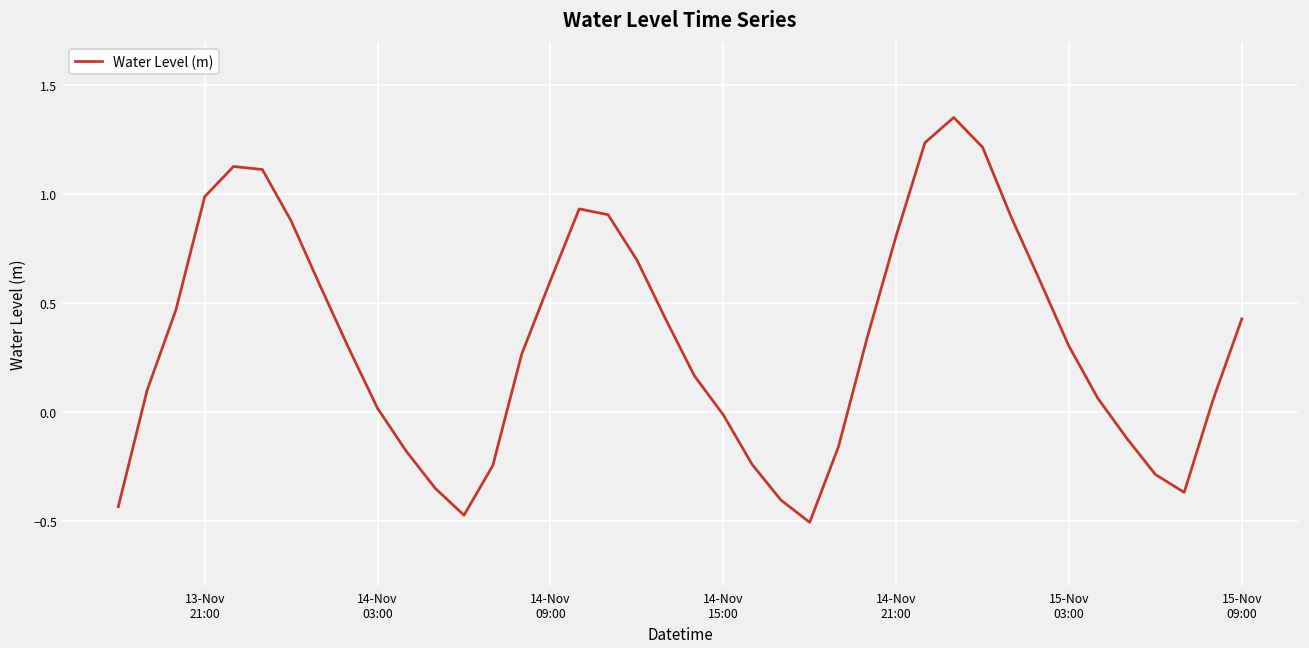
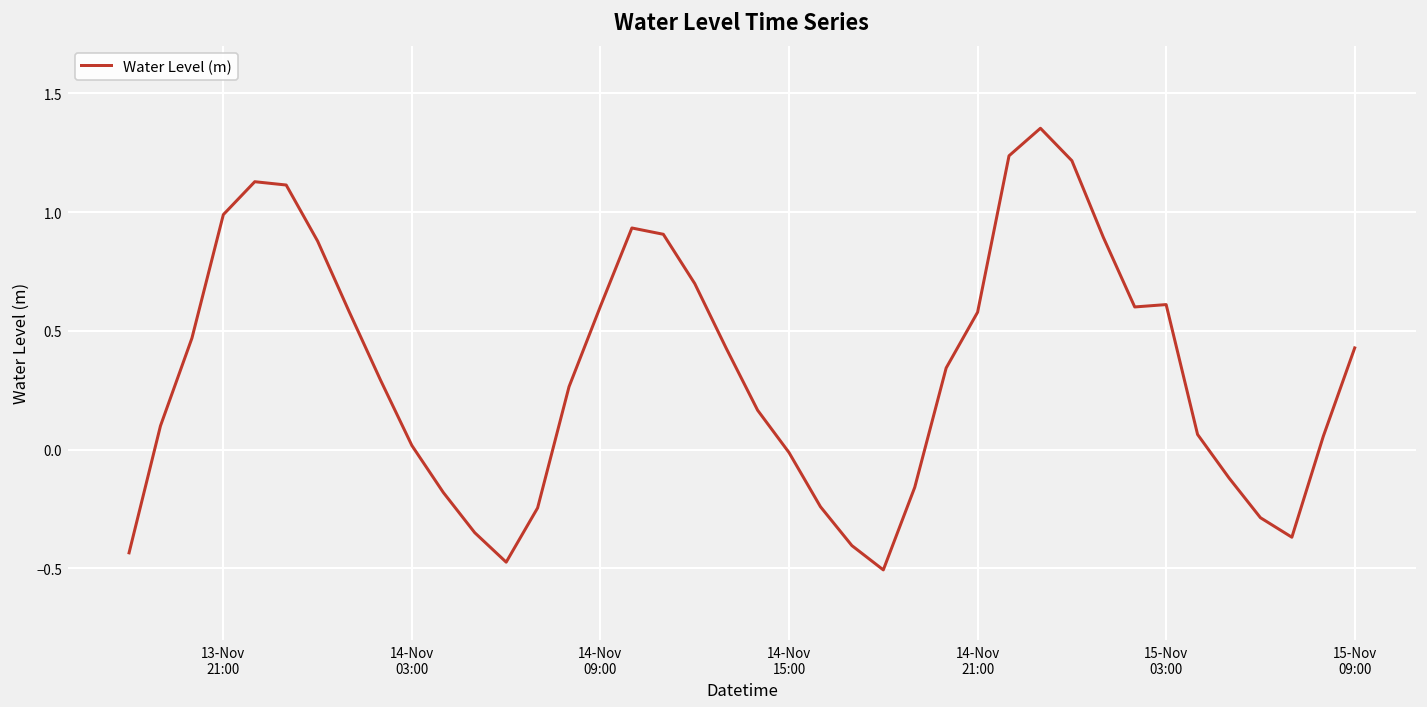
  {
    "13-Nov 21:00": 0.99,
    "14-Nov 03:00": 0.02,
    "14-Nov 09:00": 0.60,
    "14-Nov 15:00": -0.01,
-   "14-Nov 21:00": 0.81,
-   "15-Nov 03:00": 0.30,
+   "14-Nov 21:00": 0.58,
+   "15-Nov 03:00": 0.61,
    "15-Nov 09:00": 0.43
  }
